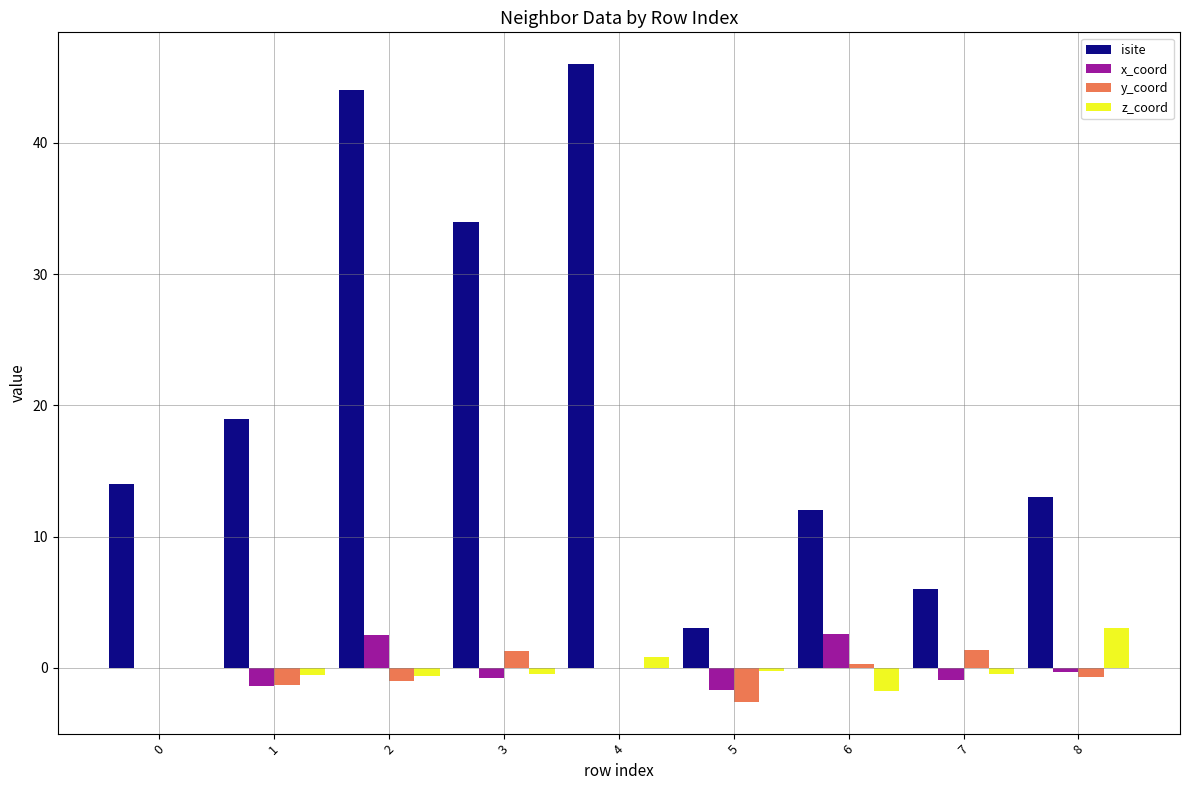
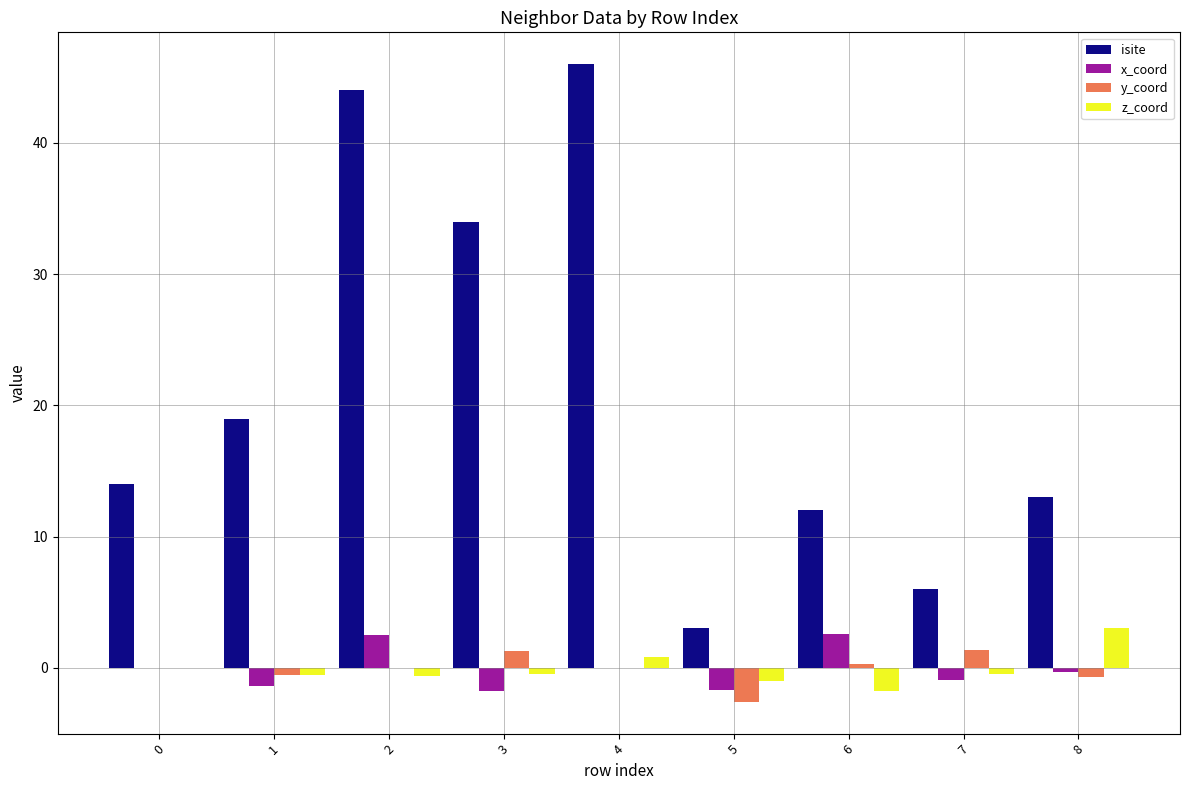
  {
    "isite": {
      "0": 14.0,
      "1": 19.0,
      "2": 44.0,
      "3": 34.0,
      "4": 46.0,
      "5": 3.0,
      "6": 12.0,
      "7": 6.0,
      "8": 13.0
    },
    "x_coord": {
      "0": 0.0,
      "1": -1.4,
      "2": 2.5,
-     "3": -0.8,
+     "3": -1.8,
      "4": 0.0,
      "5": -1.7,
      "6": 2.6,
      "7": -0.9,
      "8": -0.3
    },
    "y_coord": {
      "0": 0.0,
-     "1": -1.3,
-     "2": -1,
+     "1": -0.5,
+     "2": 0,
      "3": 1.3,
      "5": -2.6,
      "6": 0.3,
      "7": 1.4,
      "8": -0.7
    },
    "z_coord": {
      "0": 0.0,
      "1": -0.6,
      "2": -0.6,
      "3": -0.5,
      "4": 0.8,
-     "5": -0.3,
+     "5": -1.0,
      "6": -1.7,
      "7": -0.4,
      "8": 3.0
    }
  }
